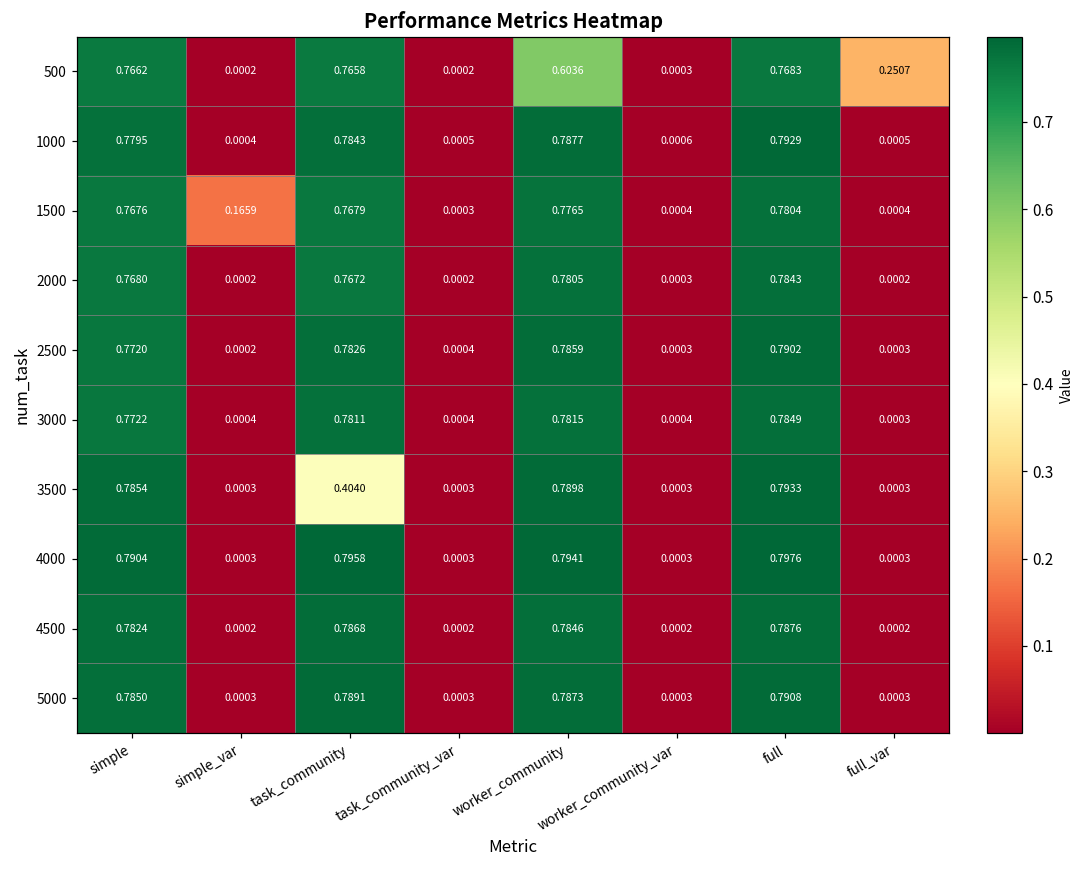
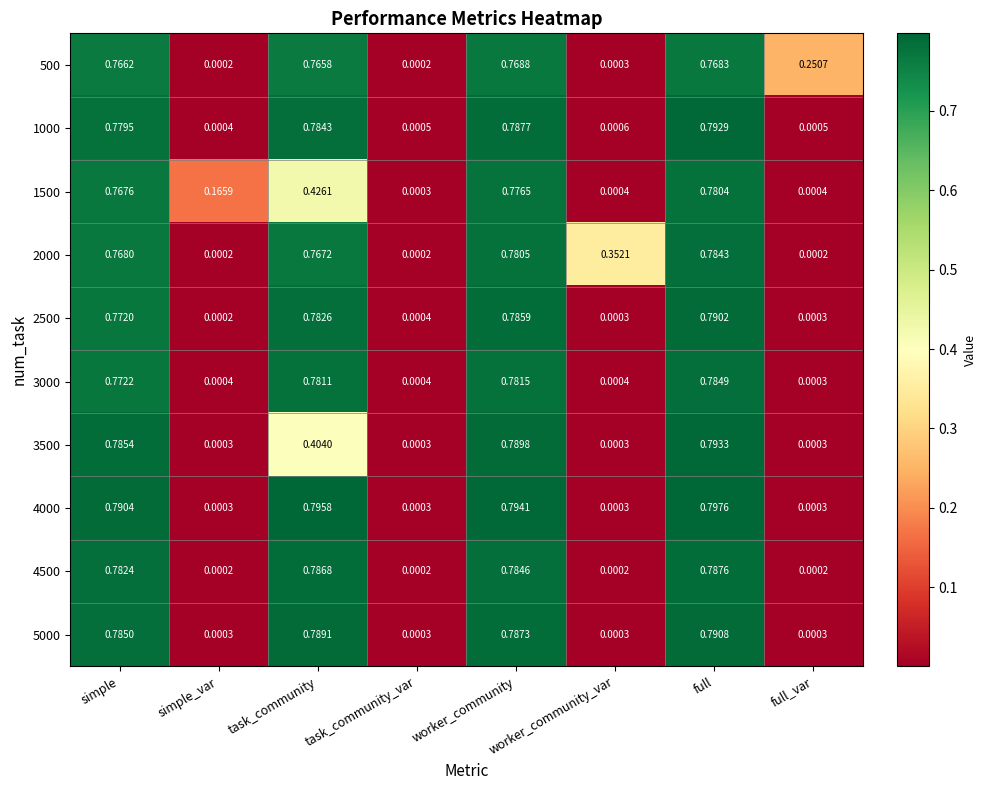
  {
    "500": {
      "simple": 0.7662,
      "simple_var": 0.0002,
      "task_community": 0.7658,
      "task_community_var": 0.0002,
-     "worker_community": 0.6036,
+     "worker_community": 0.7688,
      "worker_community_var": 0.0003,
      "full": 0.7683,
      "full_var": 0.2507
    },
    "1000": {
      "simple": 0.7795,
      "simple_var": 0.0004,
      "task_community": 0.7843,
      "task_community_var": 0.0005,
      "worker_community": 0.7877,
      "worker_community_var": 0.0006,
      "full": 0.7929,
      "full_var": 0.0005
    },
    "1500": {
      "simple": 0.7676,
      "simple_var": 0.1659,
-     "task_community": 0.7679,
+     "task_community": 0.4261,
      "task_community_var": 0.0003,
      "worker_community": 0.7765,
      "worker_community_var": 0.0004,
      "full": 0.7804,
      "full_var": 0.0004
    },
    "2000": {
      "simple": 0.7680,
      "simple_var": 0.0002,
      "task_community": 0.7672,
      "task_community_var": 0.0002,
      "worker_community": 0.7805,
-     "worker_community_var": 0.0003,
+     "worker_community_var": 0.3521,
      "full": 0.7843,
      "full_var": 0.0002
    },
    "2500": {
      "simple": 0.7720,
      "simple_var": 0.0002,
      "task_community": 0.7826,
      "task_community_var": 0.0004,
      "worker_community": 0.7859,
      "worker_community_var": 0.0003,
      "full": 0.7902,
      "full_var": 0.0003
    },
    "3000": {
      "simple": 0.7722,
      "simple_var": 0.0004,
      "task_community": 0.7811,
      "task_community_var": 0.0004,
      "worker_community": 0.7815,
      "worker_community_var": 0.0004,
      "full": 0.7849,
      "full_var": 0.0003
    },
    "3500": {
      "simple": 0.7854,
      "simple_var": 0.0003,
      "task_community": 0.4040,
      "task_community_var": 0.0003,
      "worker_community": 0.7898,
      "worker_community_var": 0.0003,
      "full": 0.7933,
      "full_var": 0.0003
    },
    "4000": {
      "simple": 0.7904,
      "simple_var": 0.0003,
      "task_community": 0.7958,
      "task_community_var": 0.0003,
      "worker_community": 0.7941,
      "worker_community_var": 0.0003,
      "full": 0.7976,
      "full_var": 0.0003
    },
    "4500": {
      "simple": 0.7824,
      "simple_var": 0.0002,
      "task_community": 0.7868,
      "task_community_var": 0.0002,
      "worker_community": 0.7846,
      "worker_community_var": 0.0002,
      "full": 0.7876,
      "full_var": 0.0002
    },
    "5000": {
      "simple": 0.7850,
      "simple_var": 0.0003,
      "task_community": 0.7891,
      "task_community_var": 0.0003,
      "worker_community": 0.7873,
      "worker_community_var": 0.0003,
      "full": 0.7908,
      "full_var": 0.0003
    }
  }
